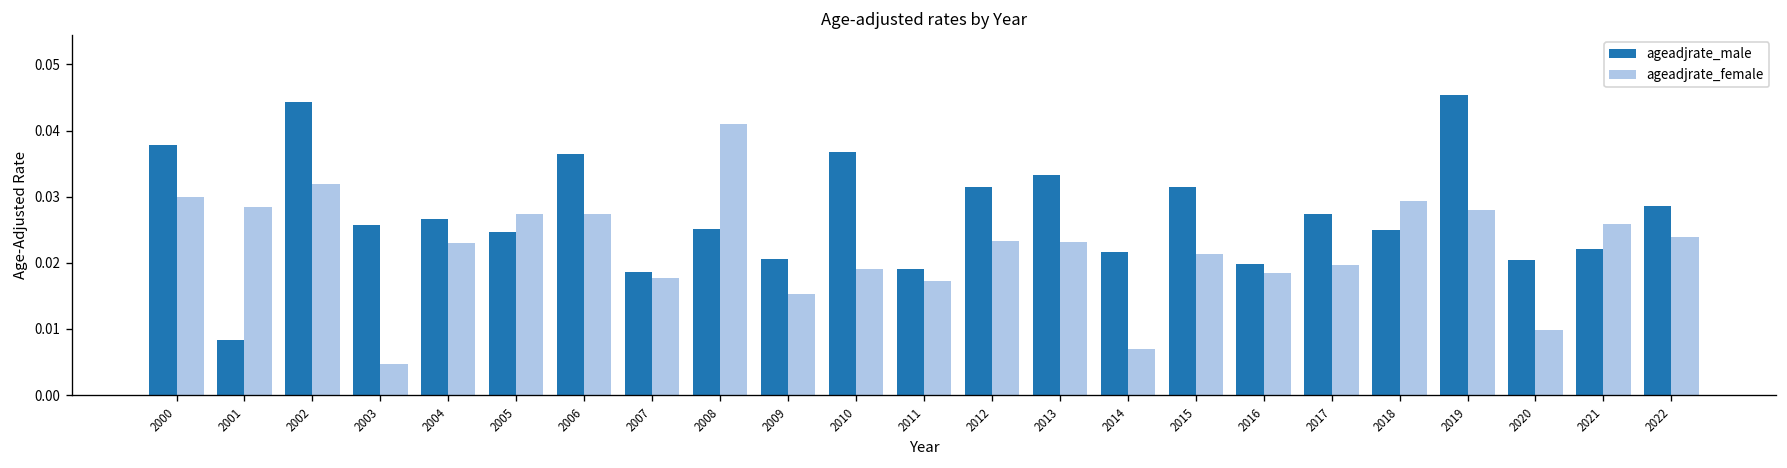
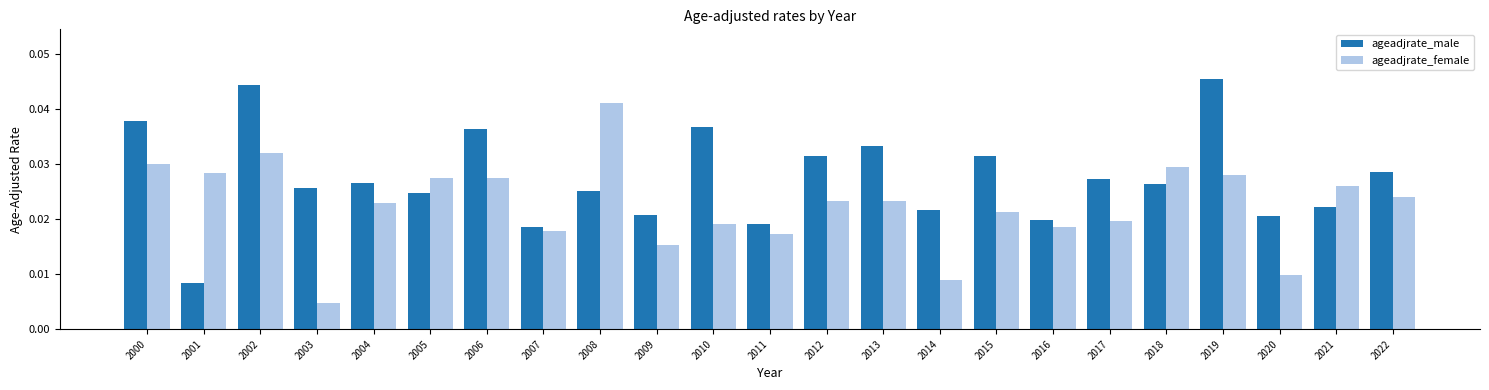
  {
    "ageadjrate_male": {
      "2000": 0.038,
      "2001": 0.008,
      "2002": 0.044,
      "2003": 0.026,
      "2004": 0.027,
      "2005": 0.025,
      "2006": 0.036,
      "2007": 0.019,
      "2008": 0.025,
      "2009": 0.021,
      "2010": 0.037,
      "2011": 0.019,
      "2012": 0.031,
      "2013": 0.033,
      "2014": 0.022,
      "2015": 0.031,
      "2016": 0.020,
      "2017": 0.027,
-     "2018": 0.025,
+     "2018": 0.026,
      "2019": 0.045,
      "2020": 0.020,
      "2021": 0.022,
      "2022": 0.029
    },
    "ageadjrate_female": {
      "2000": 0.030,
      "2001": 0.028,
      "2002": 0.032,
      "2003": 0.005,
      "2004": 0.023,
      "2005": 0.027,
      "2006": 0.027,
      "2007": 0.018,
      "2008": 0.041,
      "2009": 0.015,
      "2010": 0.019,
      "2011": 0.017,
      "2012": 0.023,
      "2013": 0.023,
-     "2014": 0.007,
+     "2014": 0.009,
      "2015": 0.021,
      "2016": 0.019,
      "2017": 0.020,
      "2018": 0.029,
      "2019": 0.028,
      "2020": 0.010,
      "2021": 0.026,
      "2022": 0.024
    }
  }
